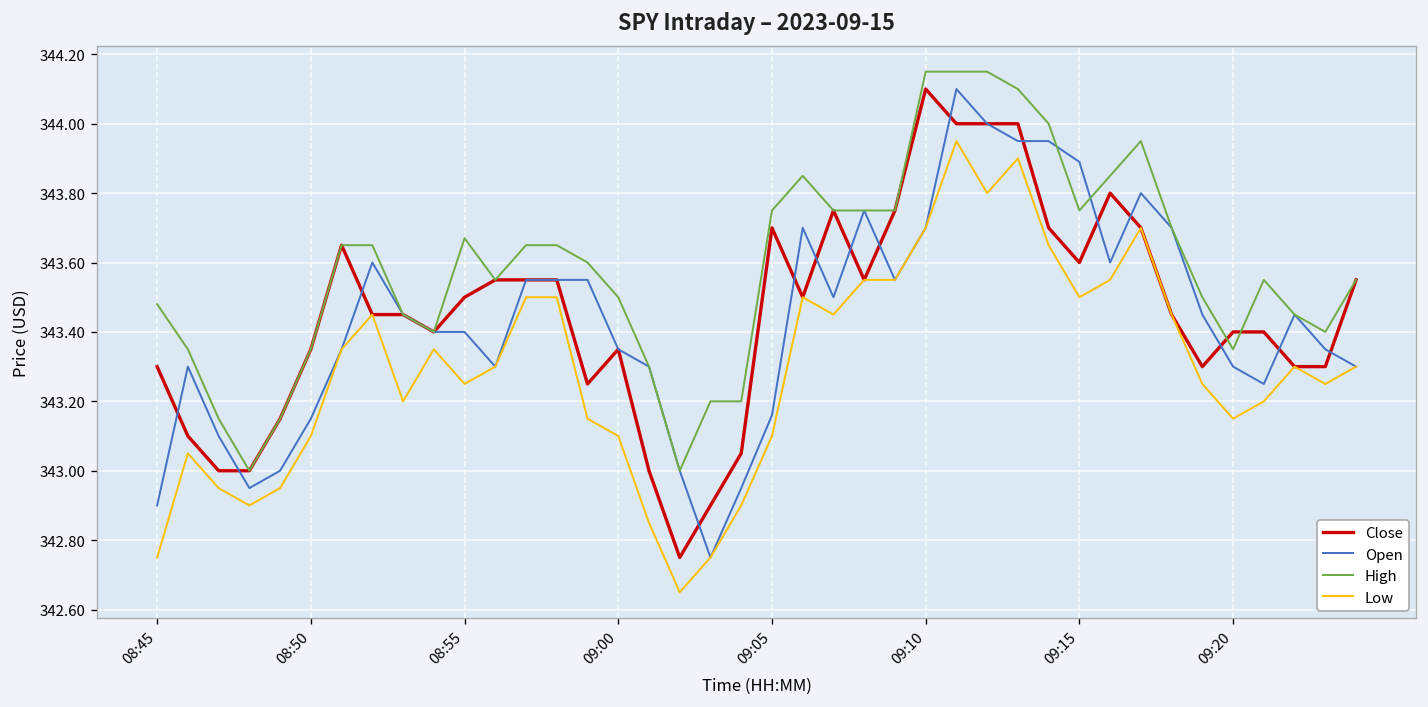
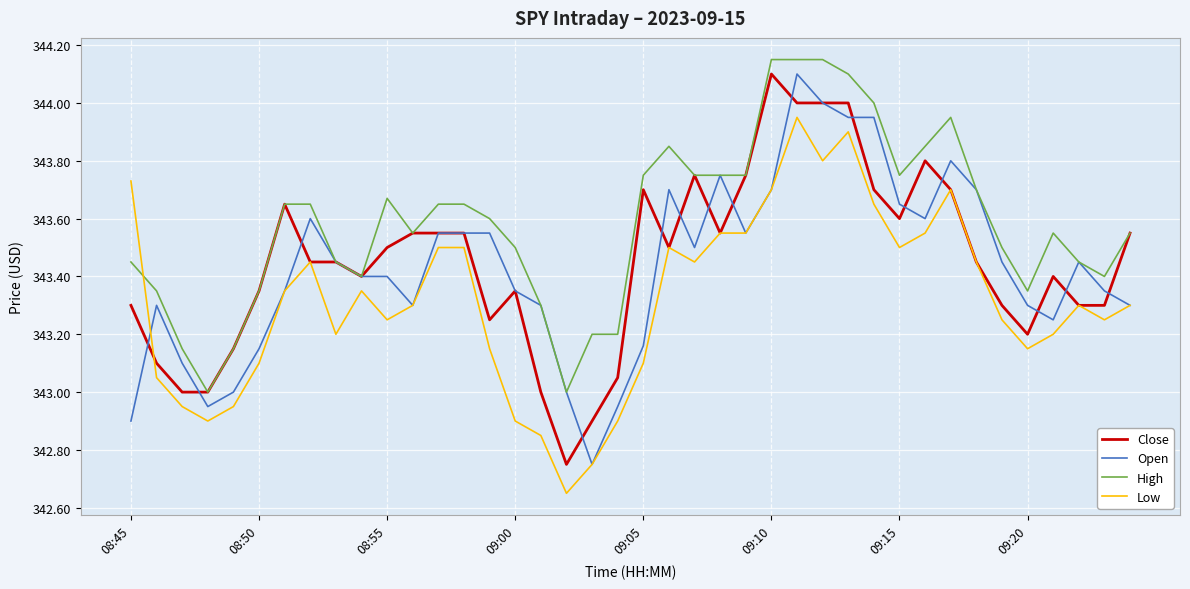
  {
    "Close": {
      "08:45": 343.3,
      "08:55": 343.5,
      "09:05": 343.7,
      "09:10": 344.1,
      "09:15": 343.6,
-     "09:20": 343.4
+     "09:20": 343.2
    },
    "Open": {
      "08:45": 342.90,
      "08:50": 343.15,
      "08:55": 343.40,
      "09:05": 343.16,
-     "09:15": 343.89,
+     "09:15": 343.65,
      "09:20": 343.30
    },
    "High": {
-     "08:45": 343.48,
+     "08:45": 343.45,
      "08:55": 343.67,
      "09:00": 343.50,
      "09:05": 343.75,
      "09:10": 344.15,
      "09:15": 343.75,
      "09:20": 343.35
    },
    "Low": {
-     "08:45": 342.75,
+     "08:45": 343.73,
      "08:50": 343.10,
      "08:55": 343.25,
-     "09:00": 343.1,
+     "09:00": 342.9,
      "09:05": 343.10,
      "09:15": 343.50,
      "09:20": 343.15
    }
  }
